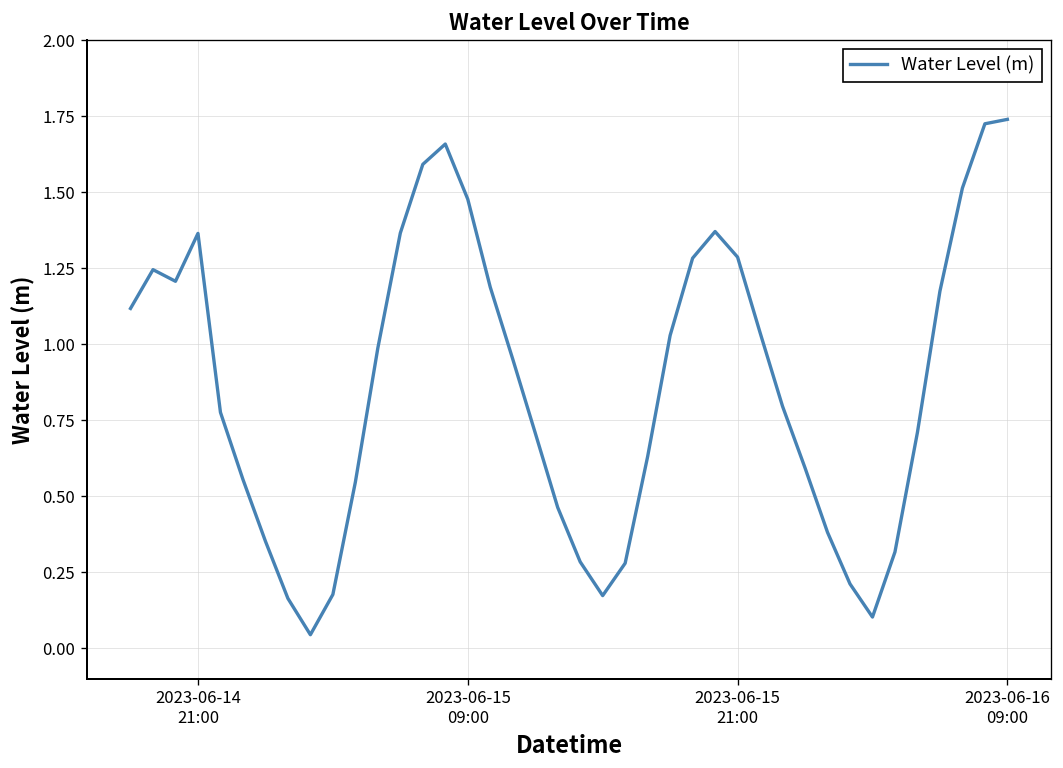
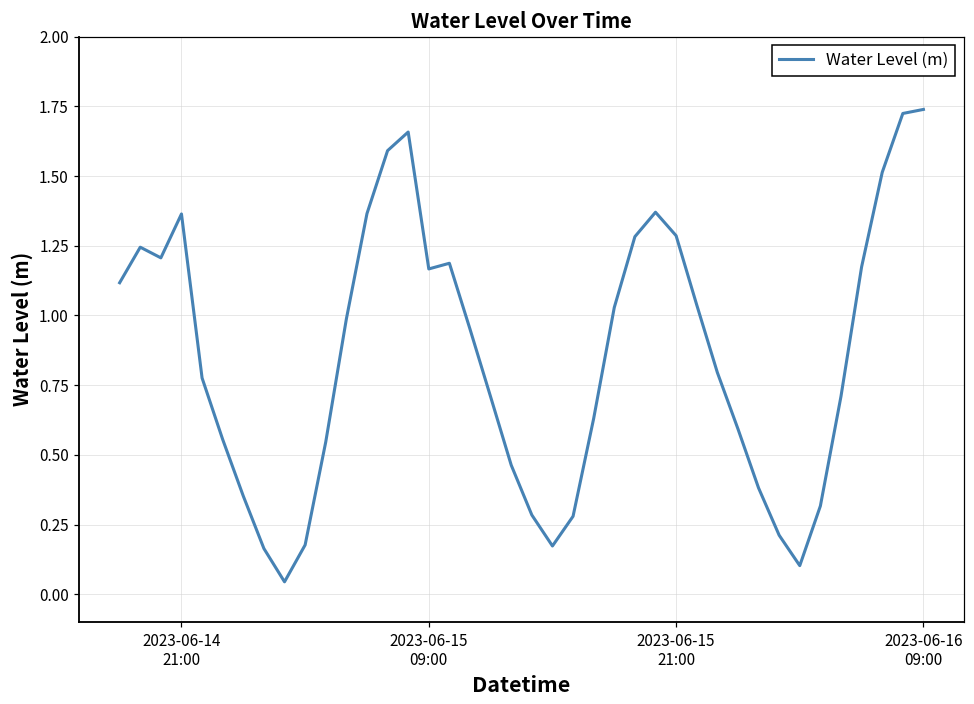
  {
    "2023-06-14 21:00": 1.36,
-   "2023-06-15 09:00": 1.48,
+   "2023-06-15 09:00": 1.17,
    "2023-06-15 21:00": 1.29,
    "2023-06-16 09:00": 1.74
  }
